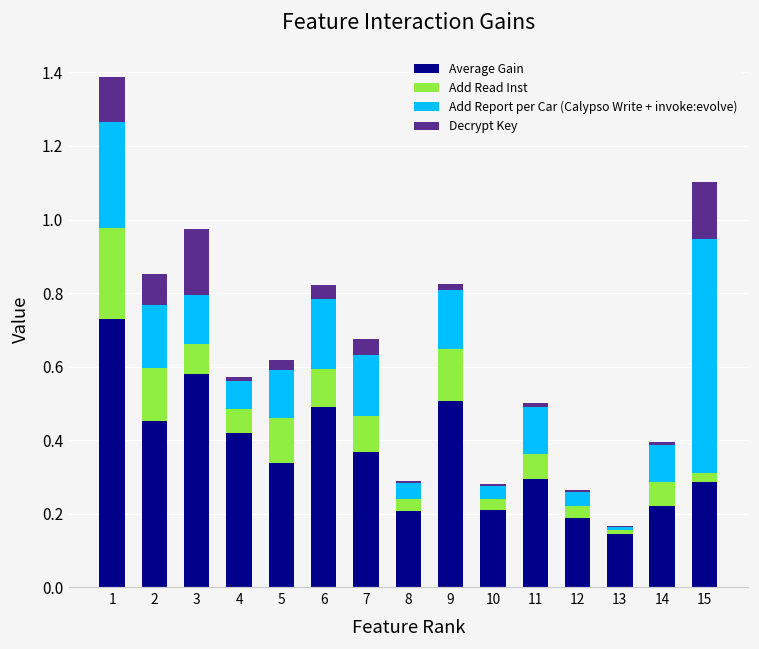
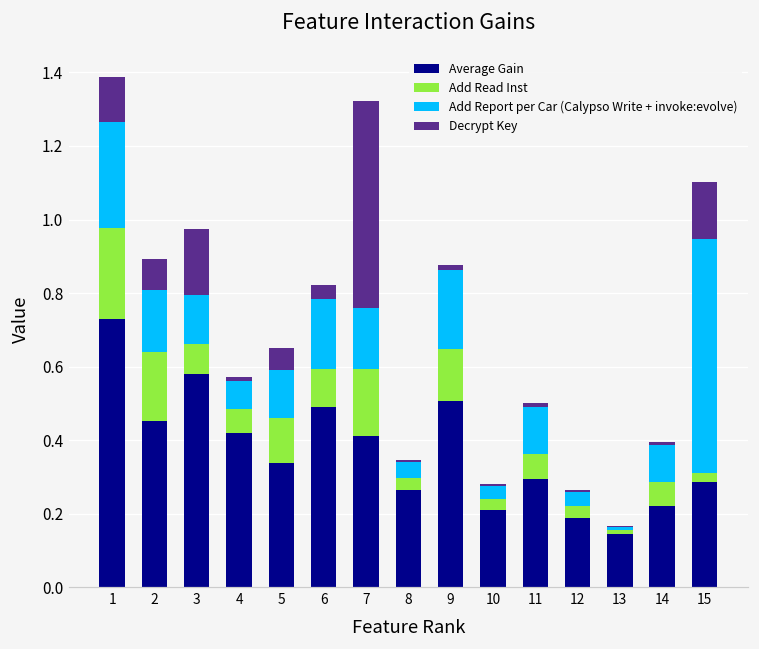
  {
    "Average Gain": {
      "1": 0.73,
      "2": 0.45,
      "3": 0.58,
      "4": 0.42,
      "5": 0.34,
      "6": 0.49,
-     "7": 0.37,
-     "8": 0.21,
+     "7": 0.41,
+     "8": 0.26,
      "9": 0.51,
      "10": 0.21,
      "11": 0.29,
      "12": 0.19,
      "13": 0.15,
      "14": 0.22,
      "15": 0.29
    },
    "Add Read Inst": {
      "1": 0.25,
-     "2": 0.14,
+     "2": 0.19,
      "3": 0.08,
      "4": 0.07,
      "5": 0.12,
      "6": 0.10,
-     "7": 0.10,
+     "7": 0.18,
      "8": 0.03,
      "9": 0.14,
      "10": 0.03,
      "11": 0.07,
      "12": 0.03,
      "13": 0.01,
      "14": 0.07,
      "15": 0.02
    },
    "Add Report per Car (Calypso Write + invoke:evolve)": {
      "1": 0.29,
      "2": 0.17,
      "3": 0.13,
      "4": 0.08,
      "5": 0.13,
      "6": 0.19,
      "7": 0.17,
      "8": 0.05,
-     "9": 0.16,
+     "9": 0.21,
      "10": 0.04,
      "11": 0.13,
      "12": 0.04,
      "13": 0.01,
      "14": 0.10,
      "15": 0.64
    },
    "Decrypt Key": {
      "1": 0.12,
      "2": 0.08,
      "3": 0.18,
      "4": 0.01,
-     "5": 0.03,
+     "5": 0.06,
      "6": 0.04,
-     "7": 0.04,
+     "7": 0.56,
      "9": 0.02,
      "11": 0.01,
      "14": 0.01,
      "15": 0.15
    }
  }
